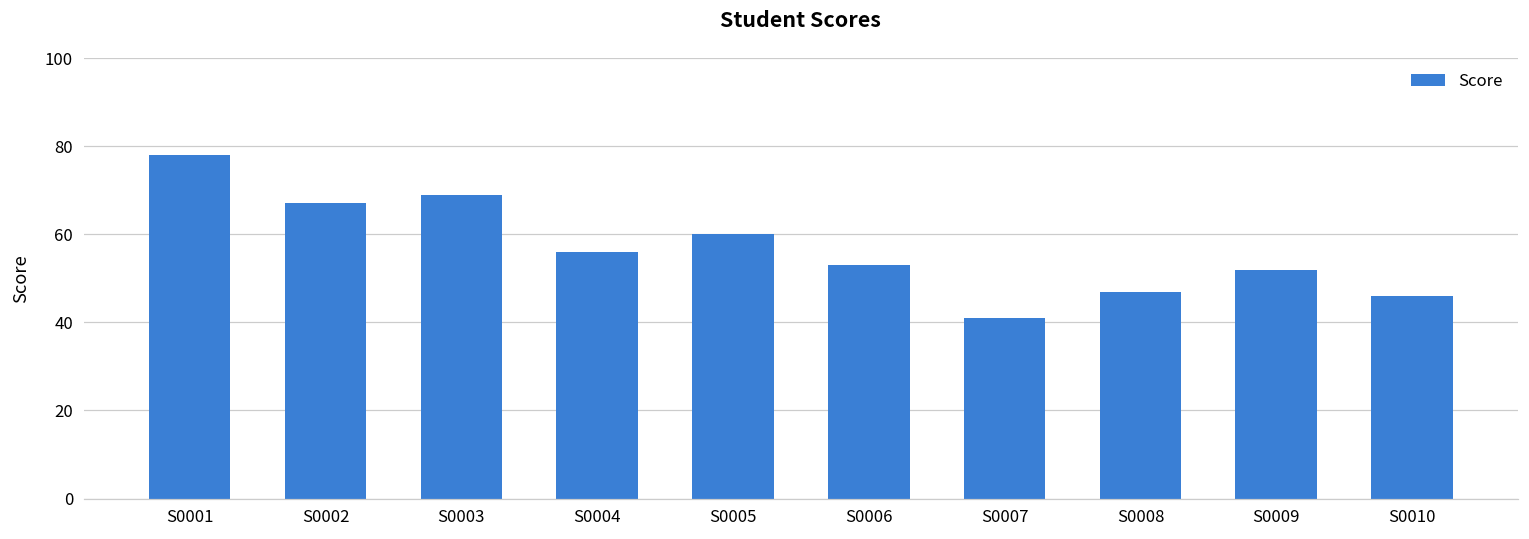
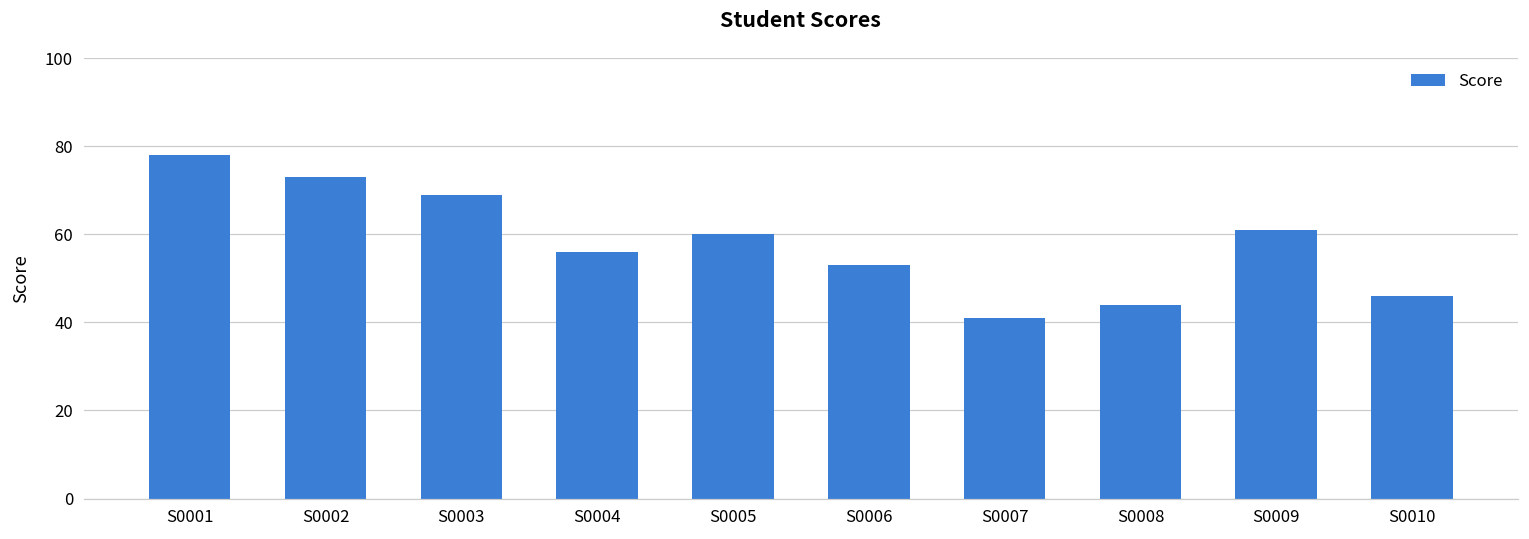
  {
    "S0001": 78,
-   "S0002": 67,
+   "S0002": 73,
    "S0003": 69,
    "S0004": 56,
    "S0005": 60,
    "S0006": 53,
    "S0007": 41,
-   "S0008": 47,
-   "S0009": 52,
+   "S0008": 44,
+   "S0009": 61,
    "S0010": 46
  }
